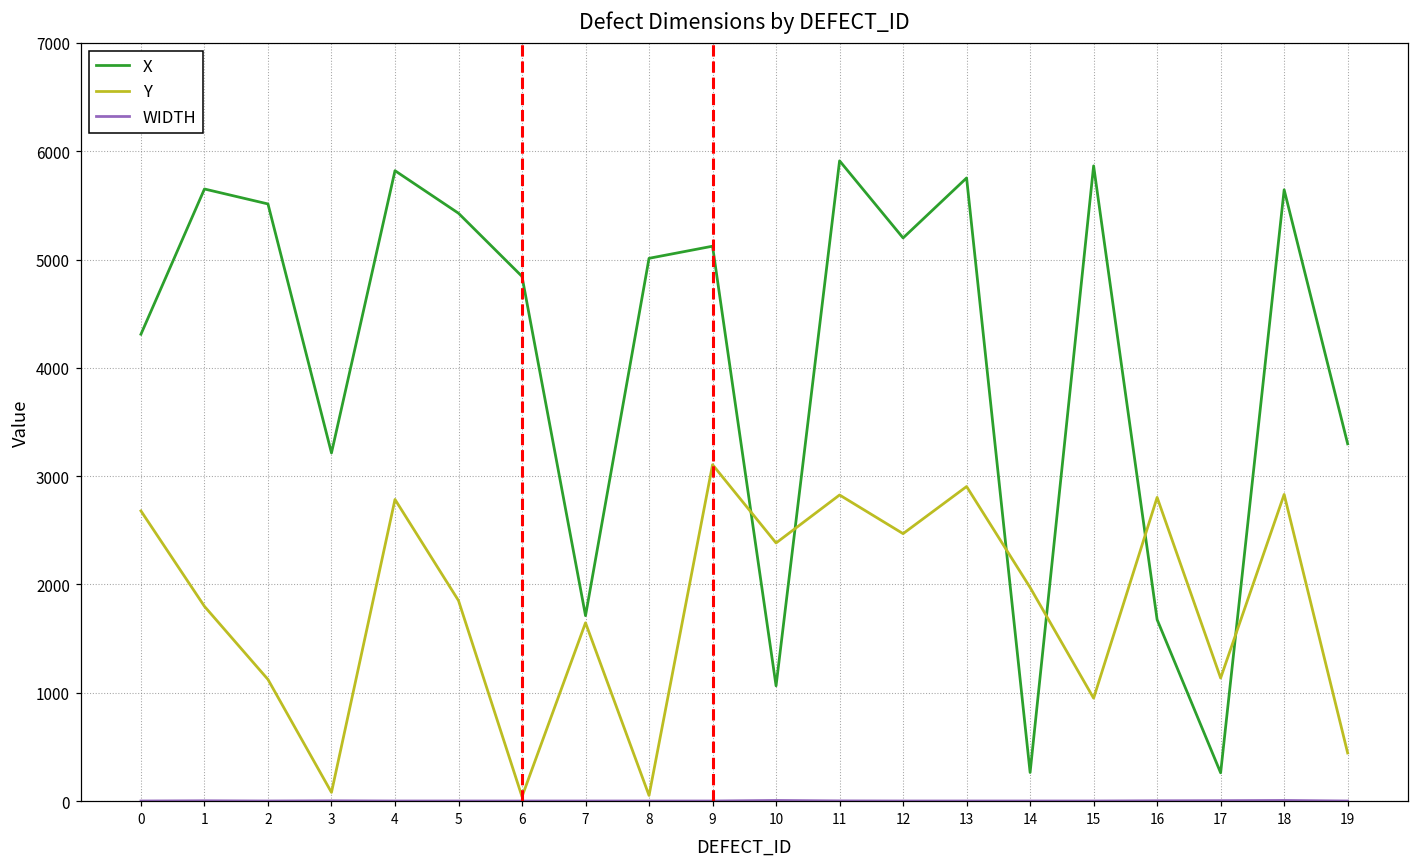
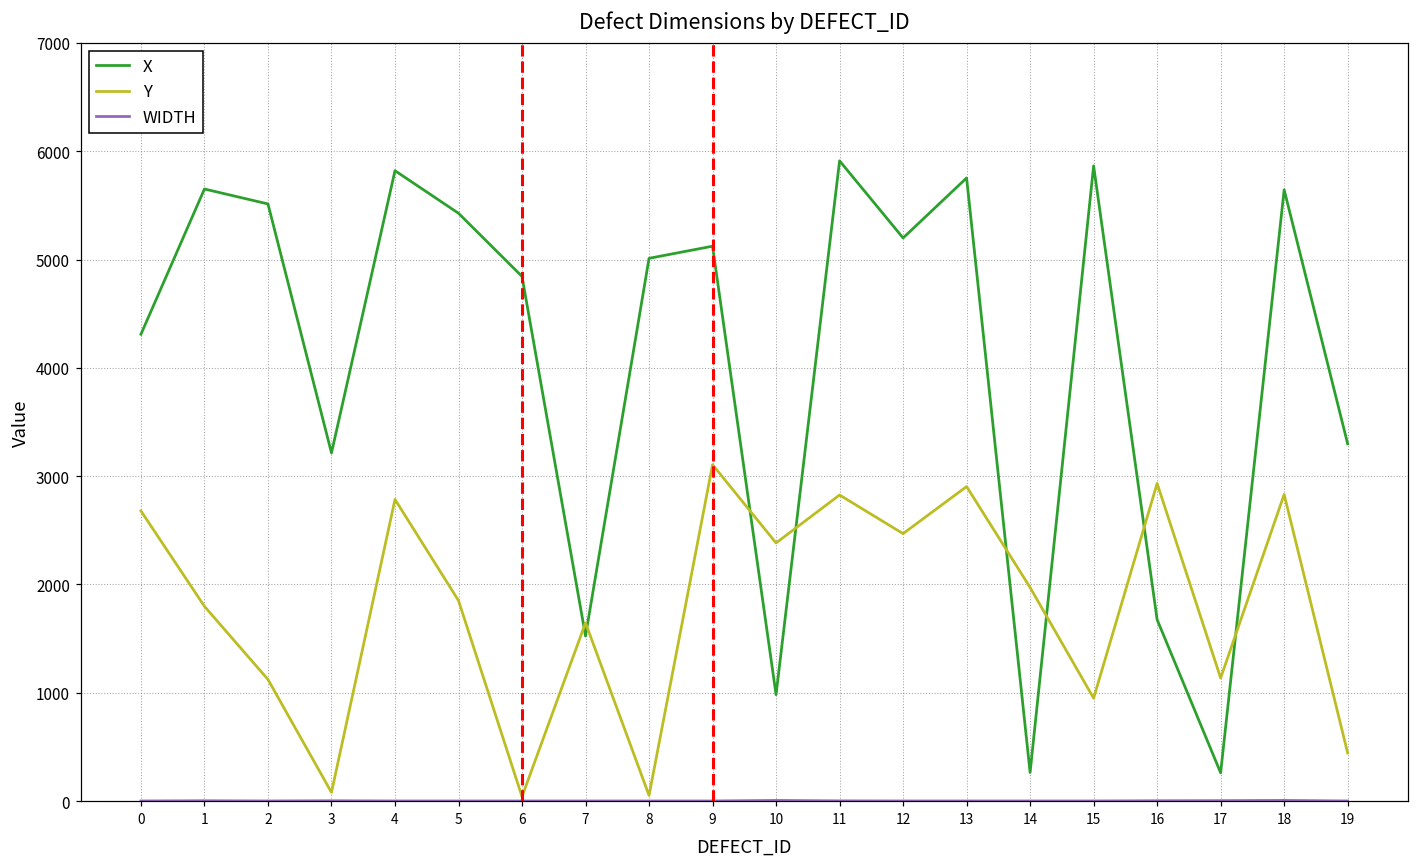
  {
    "X": {
      "0": 4300,
      "1": 5700,
      "2": 5500,
      "3": 3200,
      "4": 5800,
      "5": 5400,
      "6": 4800,
-     "7": 1700,
+     "7": 1500,
      "8": 5000,
      "9": 5100,
-     "10": 1100,
+     "10": 1000,
      "11": 5900,
      "12": 5200,
      "13": 5800,
      "14": 300,
      "15": 5900,
      "16": 1700,
      "17": 300,
      "18": 5600,
      "19": 3300
    },
    "Y": {
      "0": 2700,
      "1": 1800,
      "2": 1100,
      "3": 100,
      "4": 2800,
      "5": 1900,
      "6": 0,
      "7": 1600,
      "8": 100,
      "9": 3100,
      "10": 2400,
      "11": 2800,
      "12": 2500,
      "13": 2900,
      "14": 2000,
      "15": 1000,
-     "16": 2800,
+     "16": 2900,
      "17": 1100,
      "18": 2800,
      "19": 400
    },
    "WIDTH": {
      "0": 0,
      "1": 0,
      "2": 0,
      "3": 0,
      "4": 0,
      "5": 0,
      "6": 0,
      "7": 0,
      "8": 0,
      "9": 0,
      "10": 0,
      "11": 0,
      "12": 0,
      "13": 0,
      "14": 0,
      "15": 0,
      "16": 0,
      "17": 0,
      "18": 0,
      "19": 0
    }
  }
